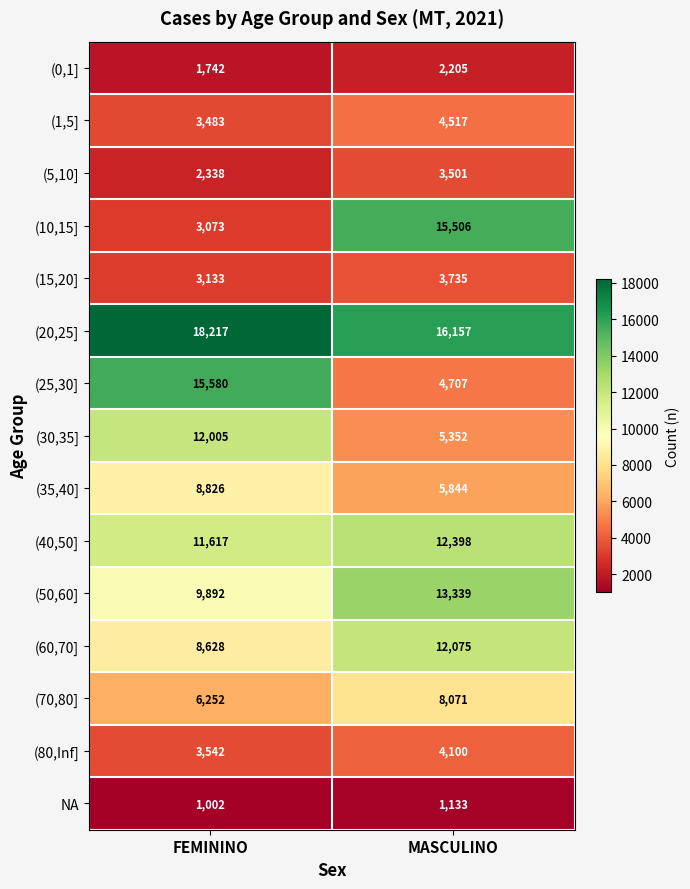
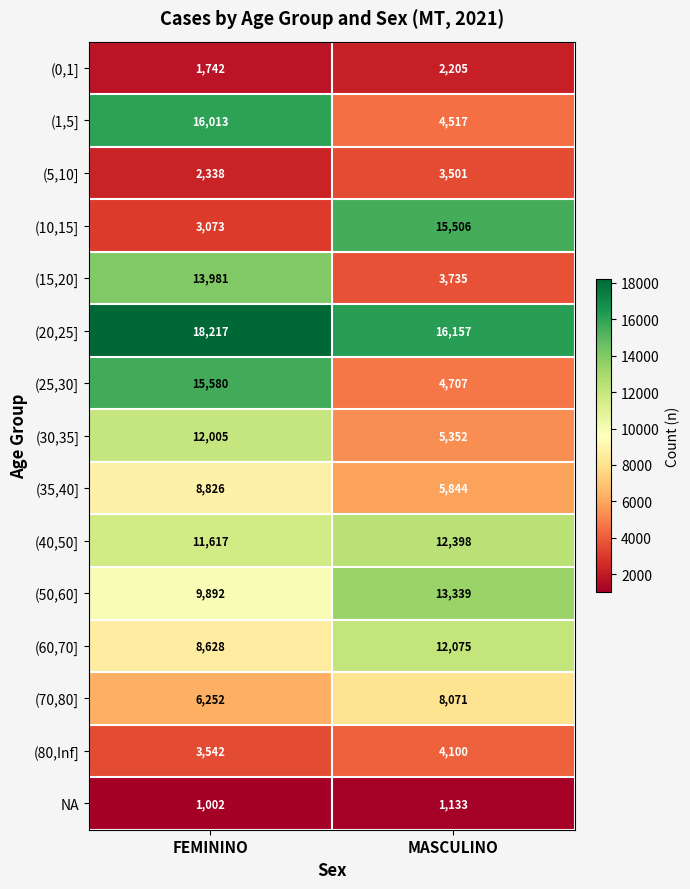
  {
    "(0,1]": {
      "FEMININO": "1,742",
      "MASCULINO": "2,205"
    },
    "(1,5]": {
-     "FEMININO": "3,483",
+     "FEMININO": "16,013",
      "MASCULINO": "4,517"
    },
    "(5,10]": {
      "FEMININO": "2,338",
      "MASCULINO": "3,501"
    },
    "(10,15]": {
      "FEMININO": "3,073",
      "MASCULINO": "15,506"
    },
    "(15,20]": {
-     "FEMININO": "3,133",
+     "FEMININO": "13,981",
      "MASCULINO": "3,735"
    },
    "(20,25]": {
      "FEMININO": "18,217",
      "MASCULINO": "16,157"
    },
    "(25,30]": {
      "FEMININO": "15,580",
      "MASCULINO": "4,707"
    },
    "(30,35]": {
      "FEMININO": "12,005",
      "MASCULINO": "5,352"
    },
    "(35,40]": {
      "FEMININO": "8,826",
      "MASCULINO": "5,844"
    },
    "(40,50]": {
      "FEMININO": "11,617",
      "MASCULINO": "12,398"
    },
    "(50,60]": {
      "FEMININO": "9,892",
      "MASCULINO": "13,339"
    },
    "(60,70]": {
      "FEMININO": "8,628",
      "MASCULINO": "12,075"
    },
    "(70,80]": {
      "FEMININO": "6,252",
      "MASCULINO": "8,071"
    },
    "(80,Inf]": {
      "FEMININO": "3,542",
      "MASCULINO": "4,100"
    },
    "NA": {
      "FEMININO": "1,002",
      "MASCULINO": "1,133"
    }
  }
